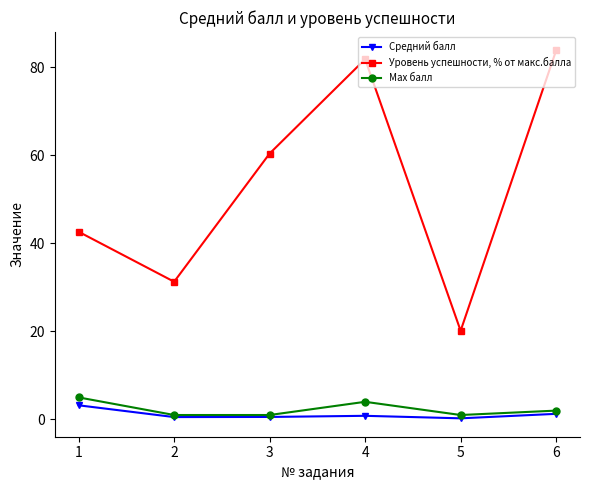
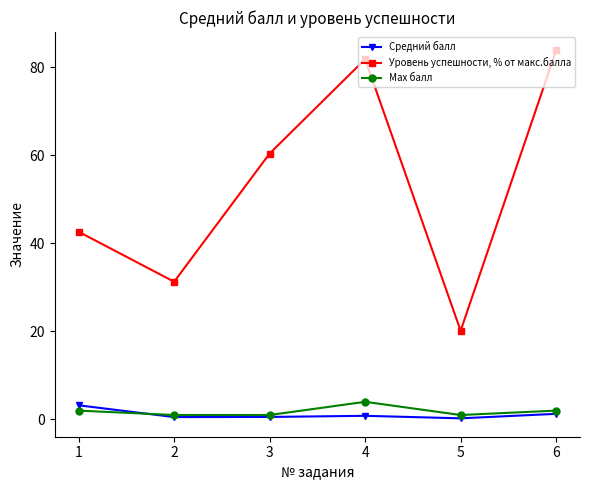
  {
    "Средний балл": {
      "1": 3,
      "4": 1,
      "5": 0,
      "6": 1
    },
    "Уровень успешности, % от макс.балла": {
      "1": 43,
      "2": 31,
      "3": 60,
      "5": 20
    },
    "Max балл": {
-     "1": 5,
+     "1": 2,
      "4": 4,
      "5": 1,
      "6": 2
    }
  }
